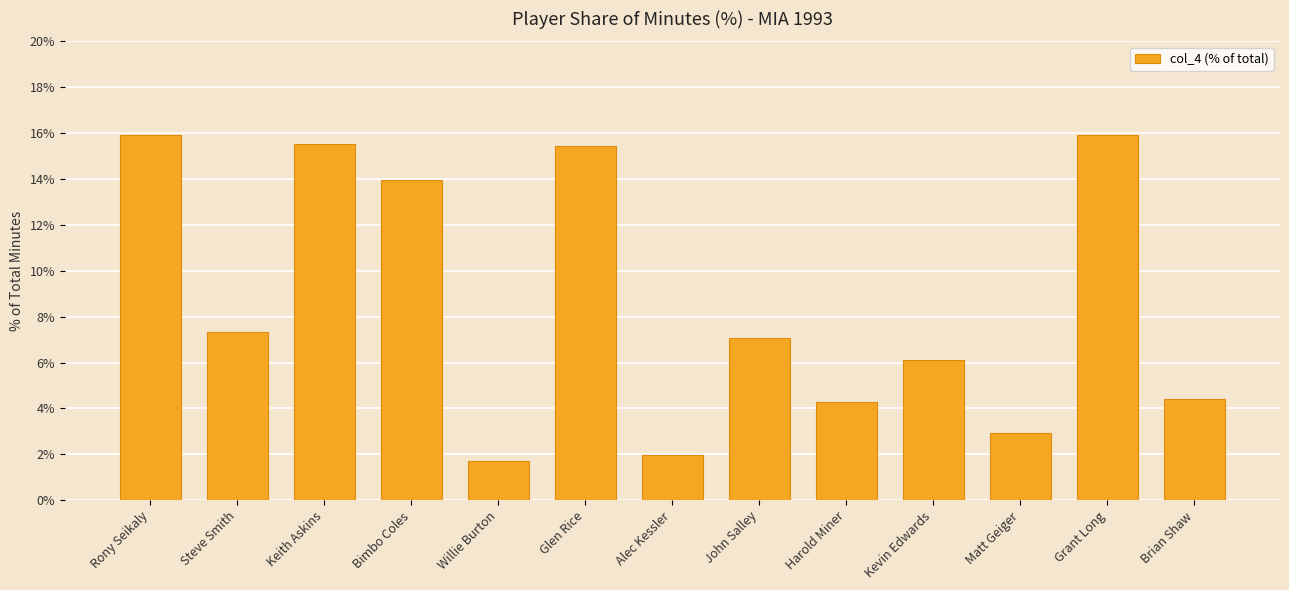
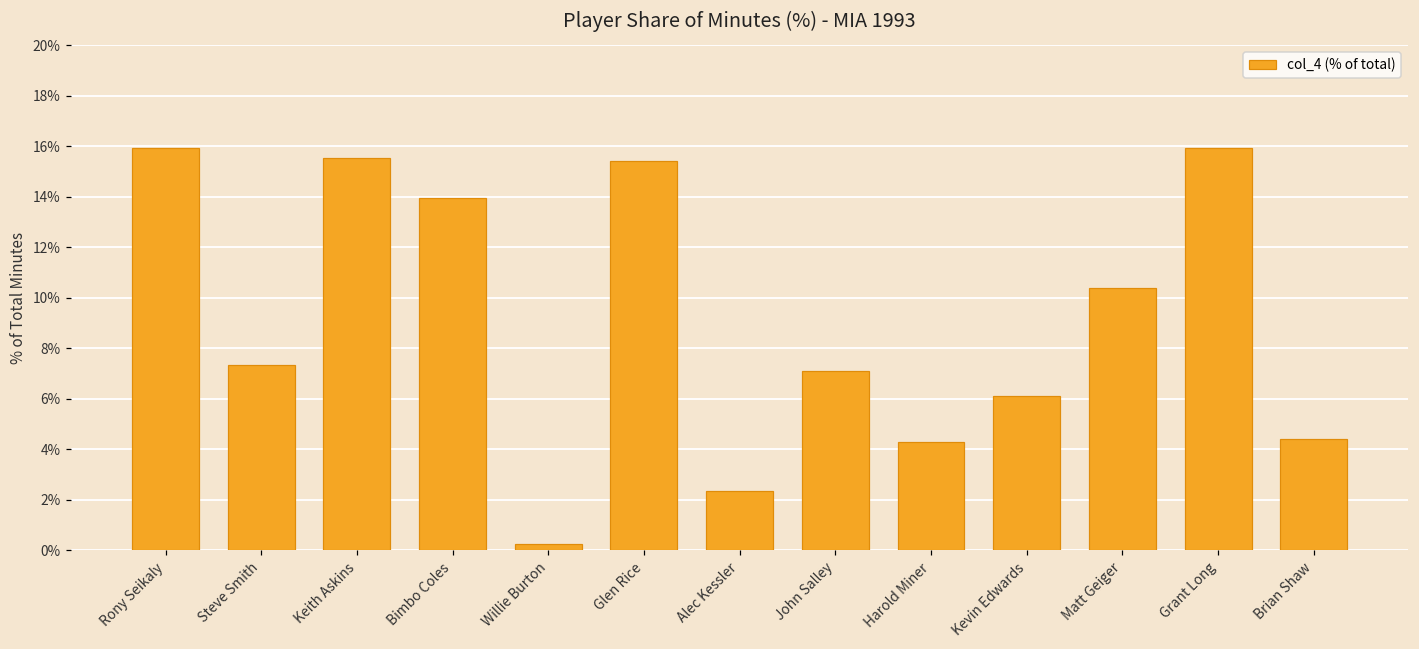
  {
    "Rony Seikaly": "15.9%",
    "Steve Smith": "7.4%",
    "Keith Askins": "15.5%",
    "Bimbo Coles": "14.0%",
-   "Willie Burton": "1.7%",
+   "Willie Burton": "0.3%",
    "Glen Rice": "15.4%",
-   "Alec Kessler": "2.0%",
+   "Alec Kessler": "2.4%",
    "John Salley": "7.1%",
    "Harold Miner": "4.3%",
    "Kevin Edwards": "6.1%",
-   "Matt Geiger": "2.9%",
+   "Matt Geiger": "10.4%",
    "Grant Long": "15.9%",
    "Brian Shaw": "4.4%"
  }
